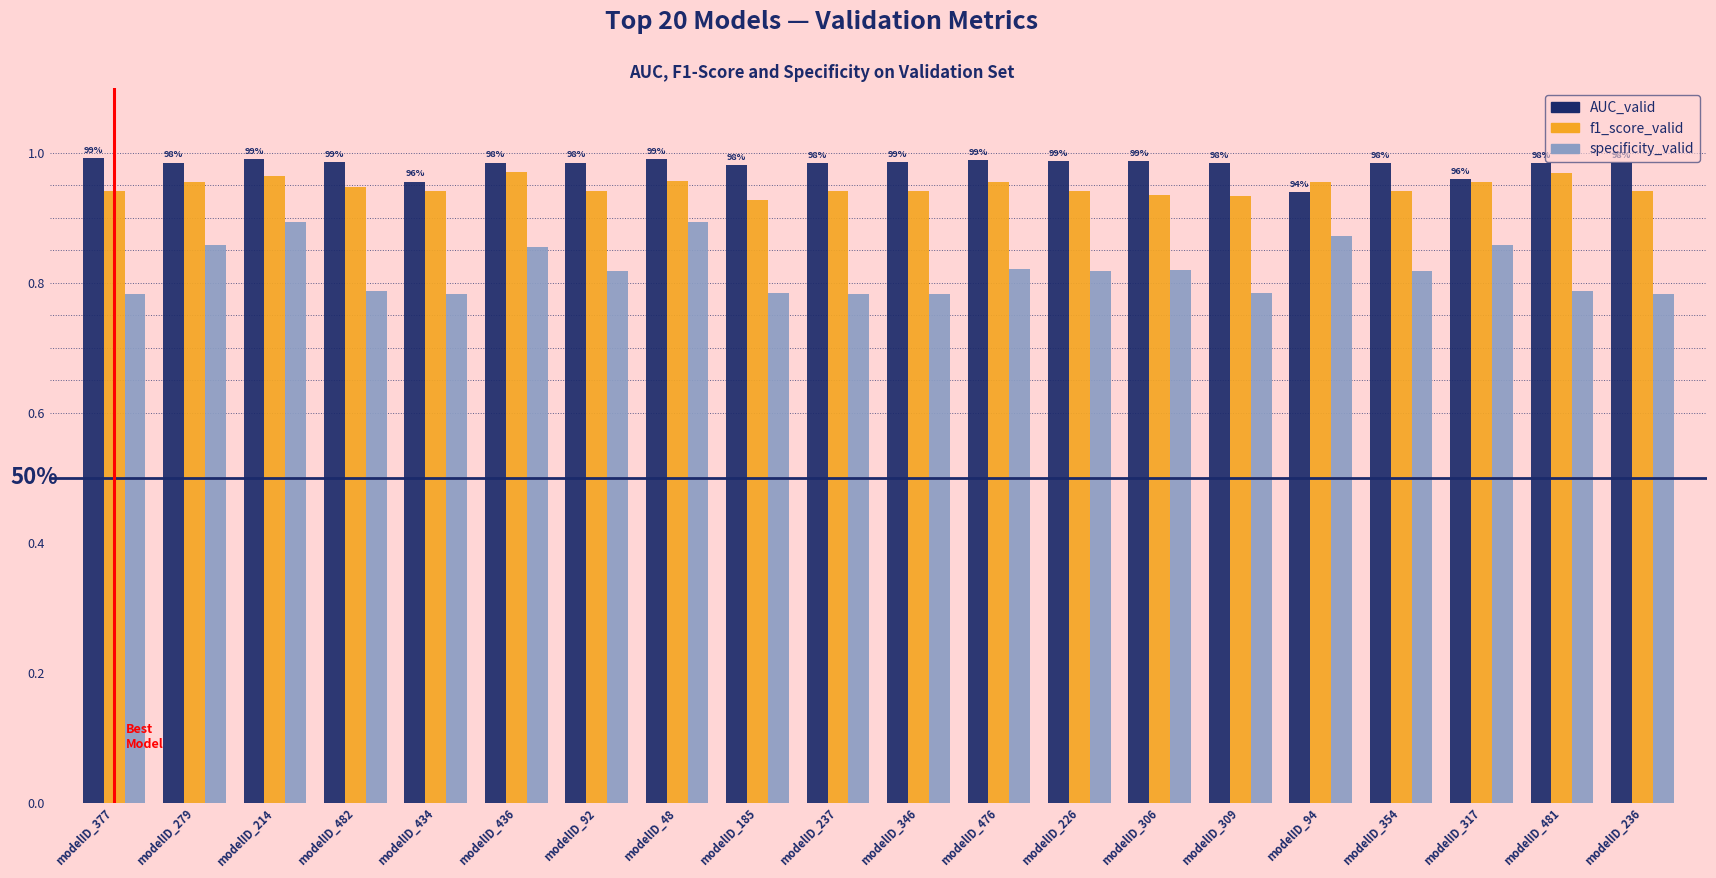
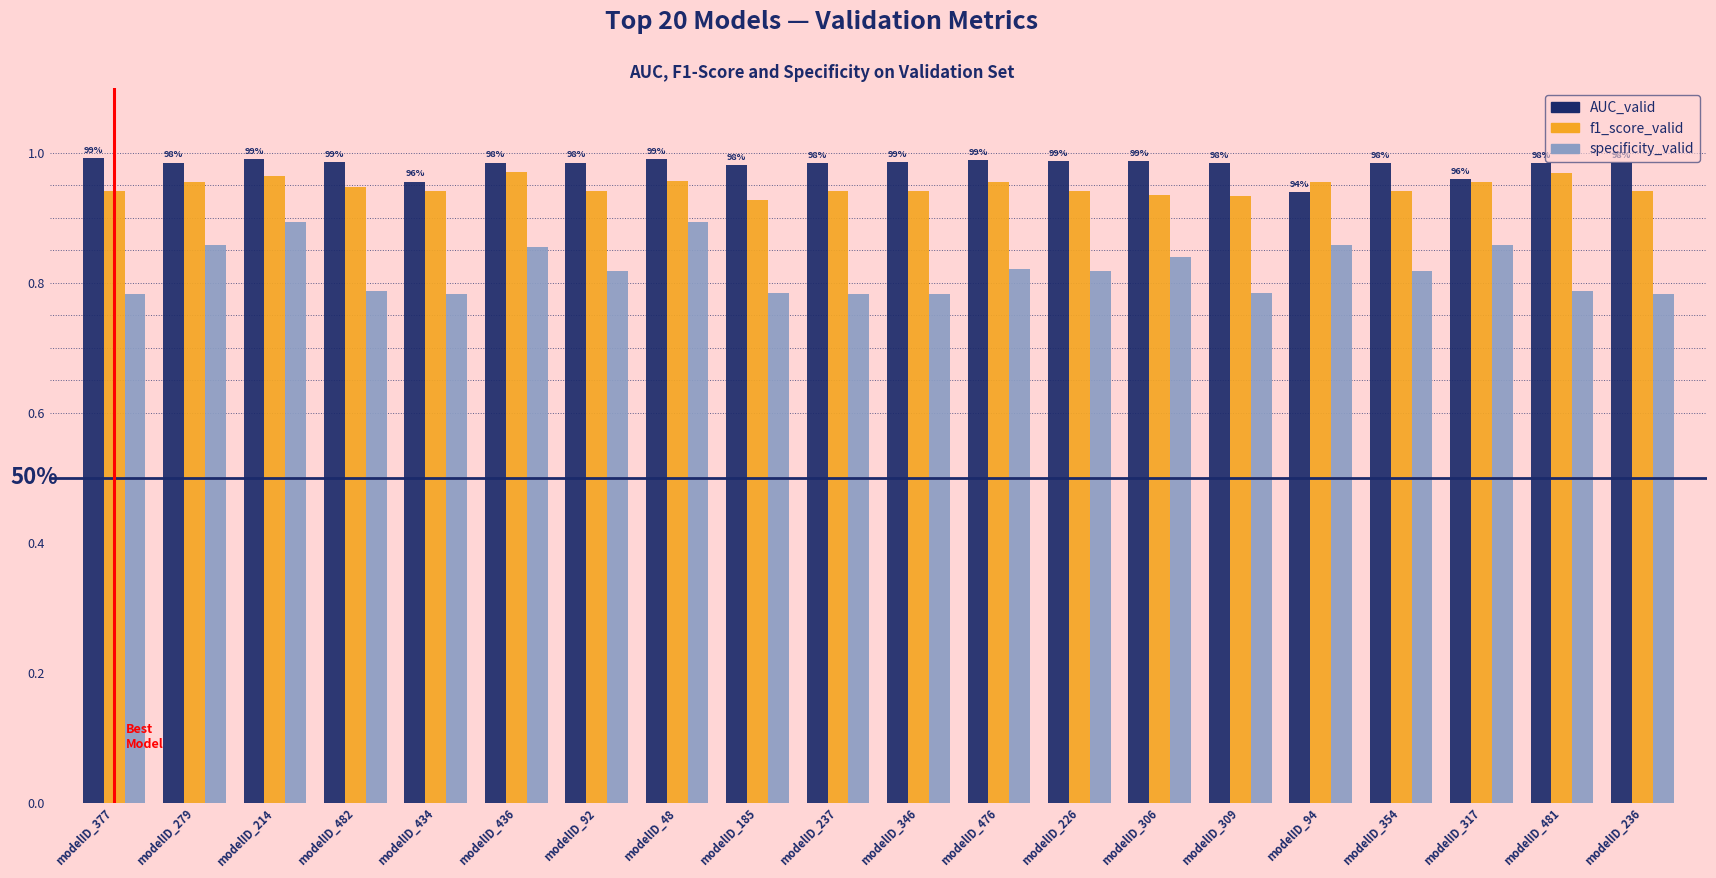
  {
    "AUC_valid": {
      "modelID_377": "99%",
      "modelID_279": "98%",
      "modelID_214": "99%",
      "modelID_482": "99%",
      "modelID_434": "96%",
      "modelID_436": "98%",
      "modelID_92": "98%",
      "modelID_48": "99%",
      "modelID_185": "98%",
      "modelID_237": "98%",
      "modelID_346": "99%",
      "modelID_476": "99%",
      "modelID_226": "99%",
      "modelID_306": "99%",
      "modelID_309": "98%",
      "modelID_94": "94%",
      "modelID_354": "98%",
      "modelID_317": "96%"
    },
    "f1_score_valid": {
      "modelID_377": "0.94",
      "modelID_279": "0.96",
      "modelID_214": "0.96",
      "modelID_482": "0.95",
      "modelID_434": "0.94",
      "modelID_436": "0.97",
      "modelID_92": "0.94",
      "modelID_48": "0.96",
      "modelID_185": "0.93",
      "modelID_237": "0.94",
      "modelID_346": "0.94",
      "modelID_476": "0.96",
      "modelID_226": "0.94",
      "modelID_306": "0.94",
      "modelID_309": "0.93",
      "modelID_94": "0.96",
      "modelID_354": "0.94",
      "modelID_481": "0.97",
      "modelID_236": "0.94"
    },
    "specificity_valid": {
      "modelID_377": "0.78",
      "modelID_279": "0.86",
      "modelID_214": "0.89",
      "modelID_482": "0.79",
      "modelID_434": "0.78",
      "modelID_436": "0.86",
      "modelID_92": "0.82",
      "modelID_48": "0.89",
      "modelID_185": "0.79",
      "modelID_237": "0.78",
      "modelID_346": "0.78",
      "modelID_476": "0.82",
      "modelID_226": "0.82",
-     "modelID_306": "0.82",
+     "modelID_306": "0.84",
      "modelID_309": "0.78",
-     "modelID_94": "0.87",
+     "modelID_94": "0.86",
      "modelID_354": "0.82",
      "modelID_317": "0.86",
      "modelID_481": "0.79",
      "modelID_236": "0.78"
    }
  }
